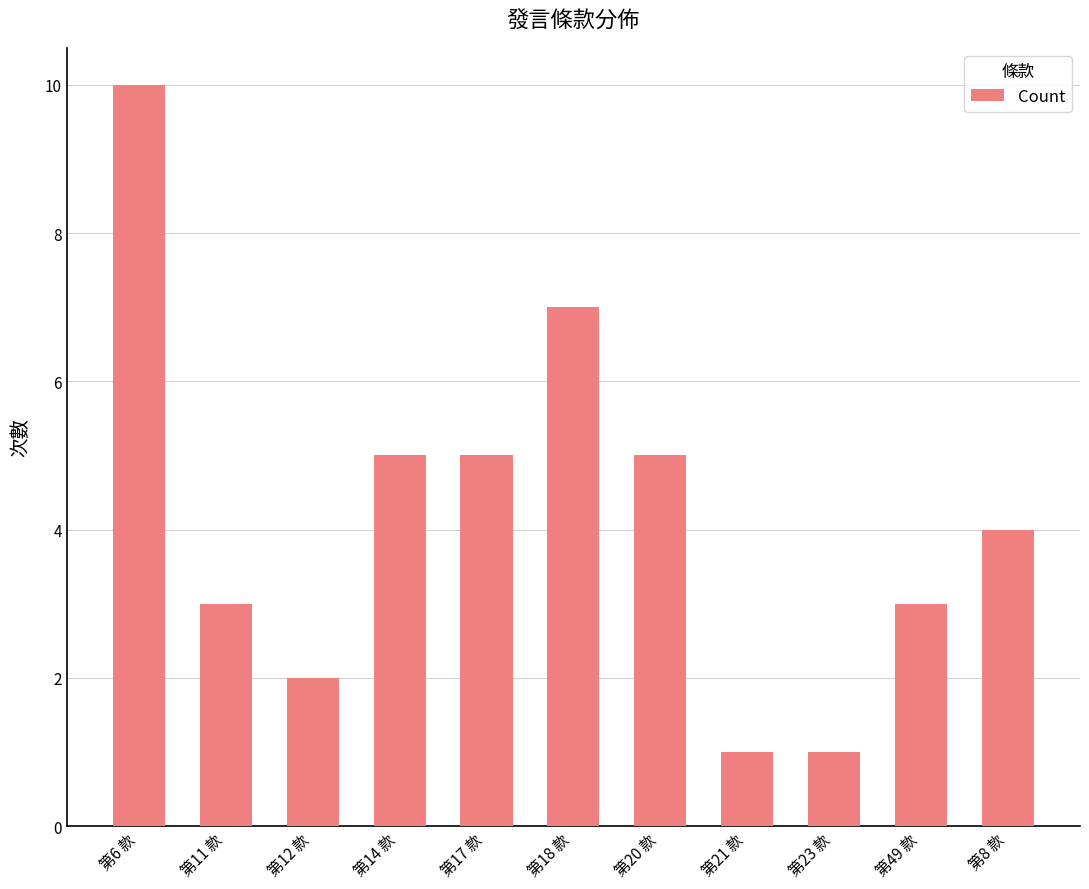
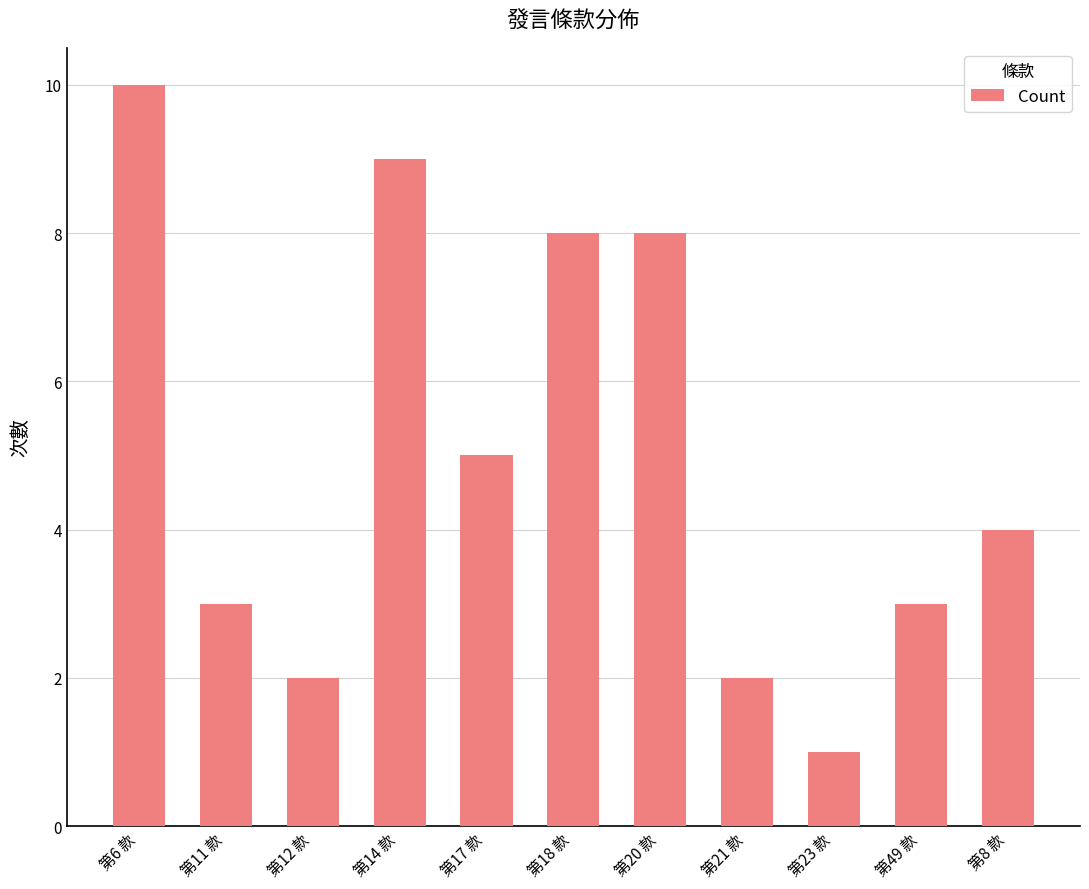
  {
    "第6 款": 10,
    "第11 款": 3,
    "第12 款": 2,
-   "第14 款": 5,
+   "第14 款": 9,
    "第17 款": 5,
-   "第18 款": 7,
-   "第20 款": 5,
-   "第21 款": 1,
+   "第18 款": 8,
+   "第20 款": 8,
+   "第21 款": 2,
    "第23 款": 1,
    "第49 款": 3,
    "第8 款": 4
  }
